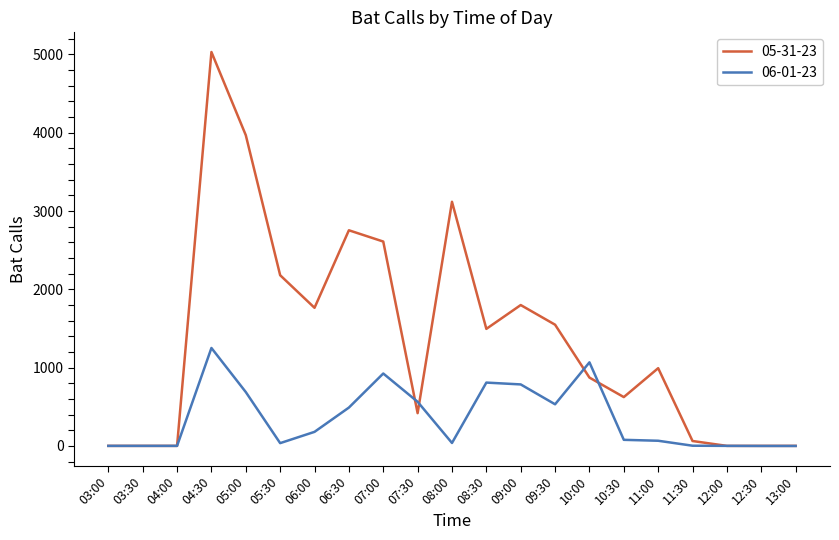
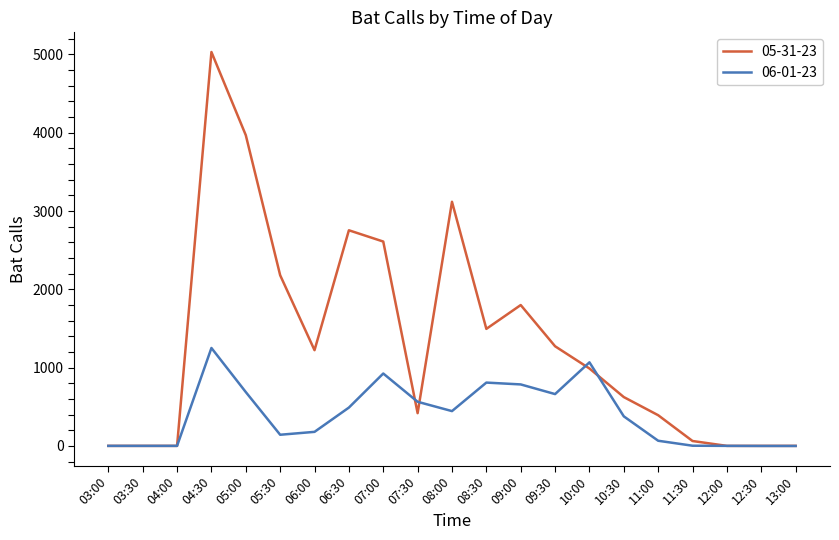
  {
    "05-31-23": {
      "04:30": 5000,
      "05:00": 4000,
      "05:30": 2200,
-     "06:00": 1800,
+     "06:00": 1200,
      "06:30": 2800,
      "07:00": 2600,
      "07:30": 400,
      "08:00": 3100,
      "08:30": 1500,
      "09:00": 1800,
-     "09:30": 1500,
-     "10:00": 900,
+     "09:30": 1300,
+     "10:00": 1000,
      "10:30": 600,
-     "11:00": 1000,
+     "11:00": 400,
      "11:30": 100
    },
    "06-01-23": {
      "04:30": 1300,
      "05:00": 700,
-     "05:30": 0,
+     "05:30": 100,
      "06:00": 200,
      "06:30": 500,
      "07:00": 900,
      "07:30": 600,
-     "08:00": 0,
+     "08:00": 400,
      "08:30": 800,
      "09:00": 800,
-     "09:30": 500,
+     "09:30": 700,
      "10:00": 1100,
-     "10:30": 100,
+     "10:30": 400,
      "11:00": 100,
      "11:30": 0
    }
  }
